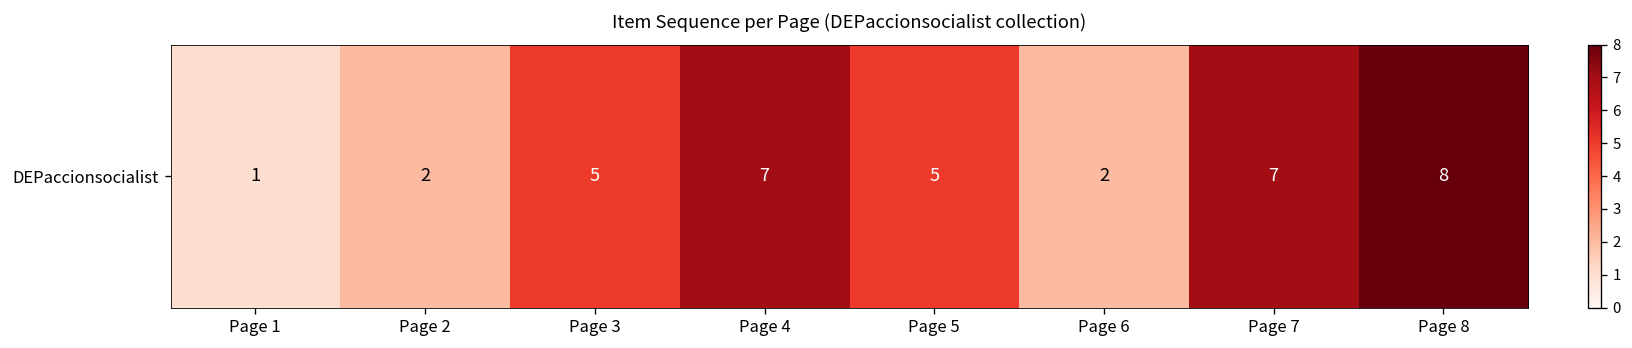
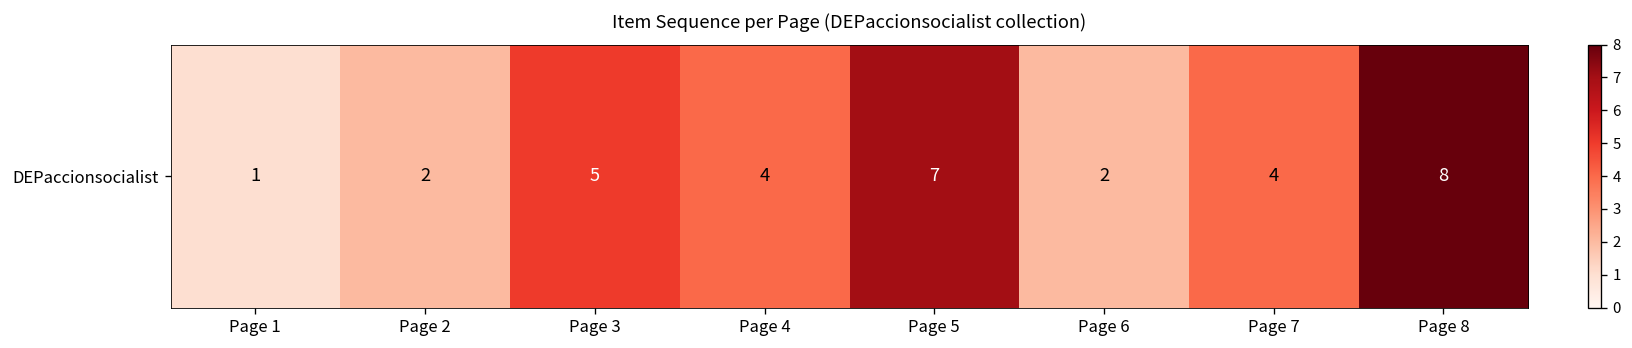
  {
    "DEPaccionsocialist": {
      "Page 1": 1,
      "Page 2": 2,
      "Page 3": 5,
-     "Page 4": 7,
-     "Page 5": 5,
+     "Page 4": 4,
+     "Page 5": 7,
      "Page 6": 2,
-     "Page 7": 7,
+     "Page 7": 4,
      "Page 8": 8
    }
  }
